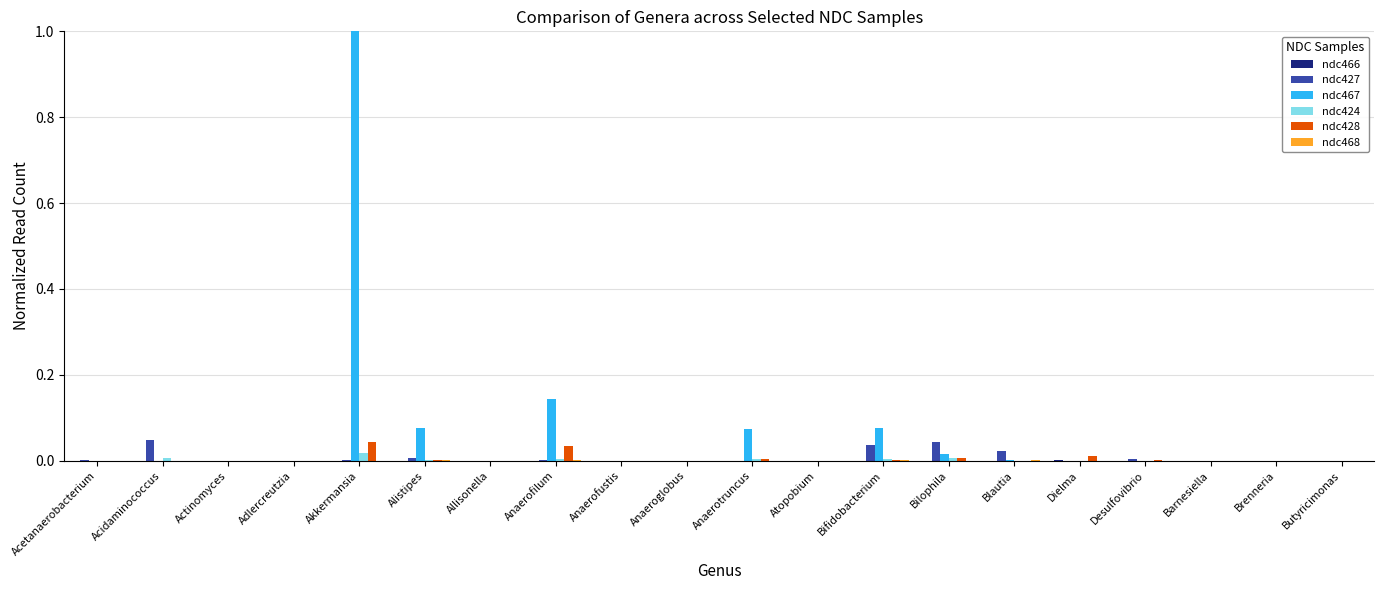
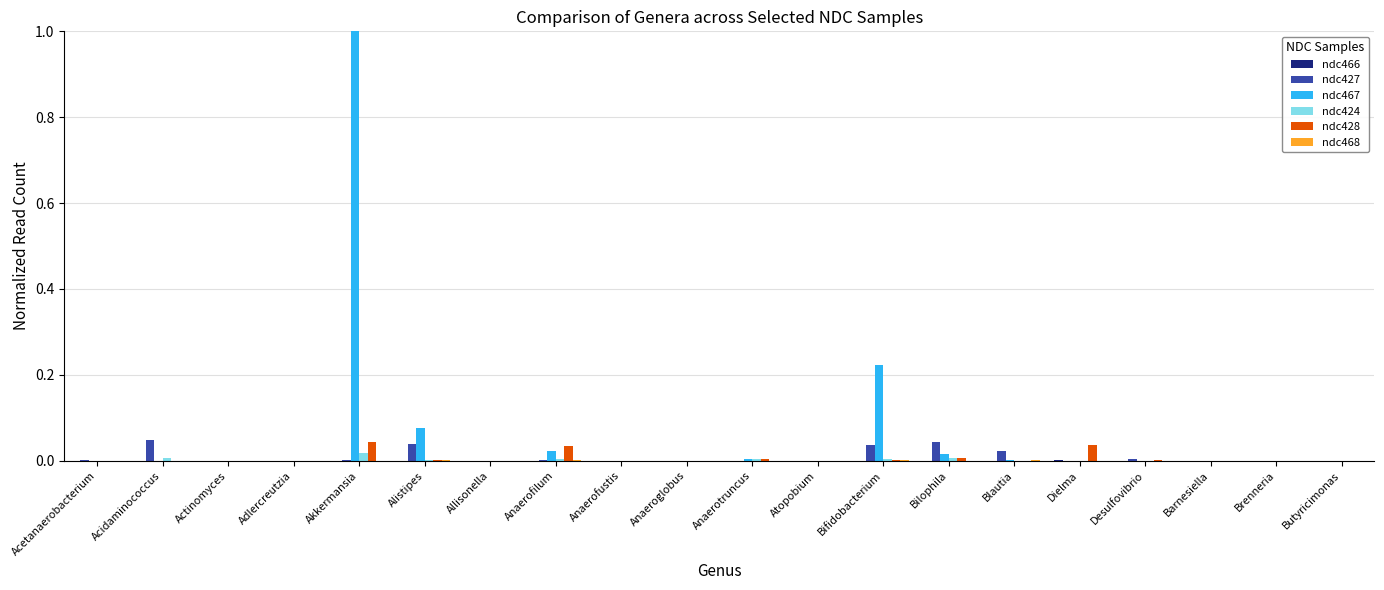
  {
    "ndc427": {
      "Acidaminococcus": 0.05,
-     "Alistipes": 0.01,
+     "Alistipes": 0.04,
      "Bifidobacterium": 0.04,
      "Bilophila": 0.04,
      "Blautia": 0.02
    },
    "ndc467": {
      "Akkermansia": 1.00,
      "Alistipes": 0.08,
-     "Anaerofilum": 0.14,
-     "Anaerotruncus": 0.07,
-     "Bifidobacterium": 0.08,
+     "Anaerofilum": 0.02,
+     "Anaerotruncus": 0.00,
+     "Bifidobacterium": 0.22,
      "Bilophila": 0.01
    },
    "ndc424": {
      "Acidaminococcus": 0.01,
      "Akkermansia": 0.02
    },
    "ndc428": {
      "Akkermansia": 0.04,
      "Anaerofilum": 0.03,
-     "Dielma": 0.01
+     "Dielma": 0.04
    }
  }
